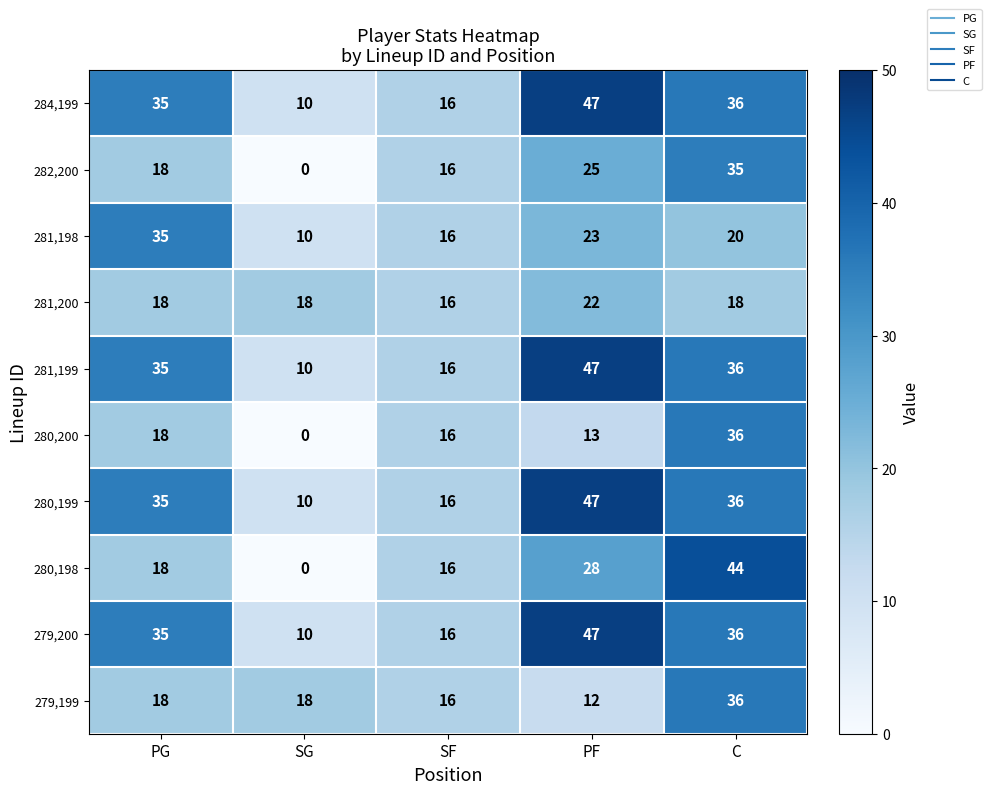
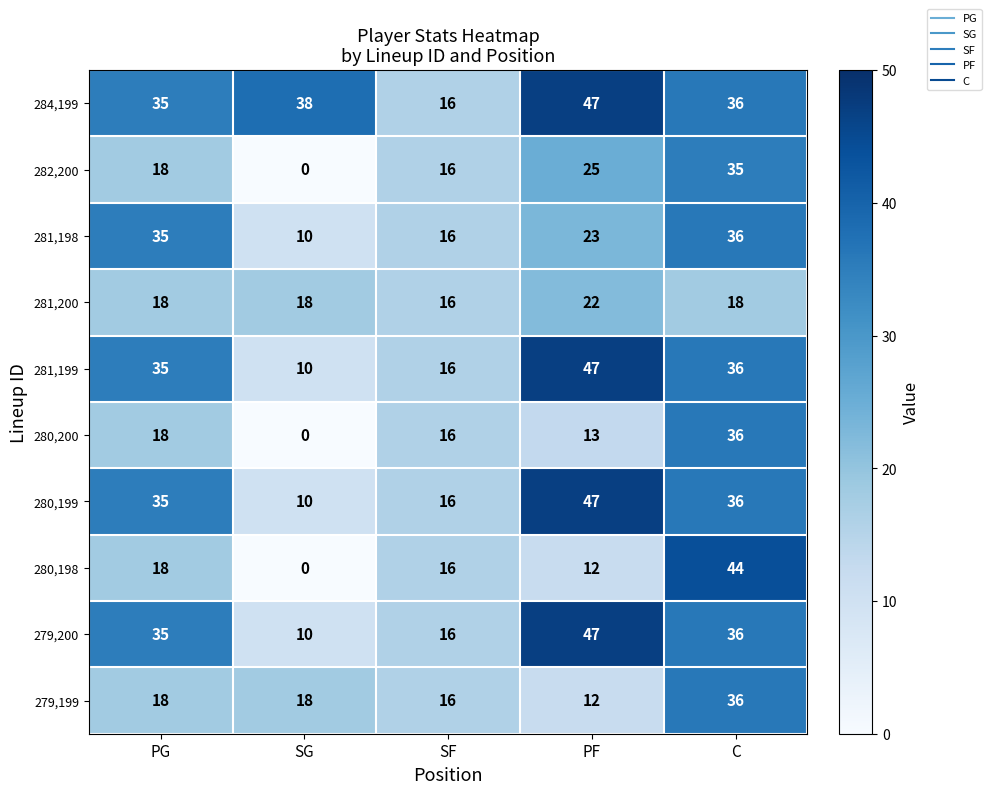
  {
    "284,199": {
      "PG": 35,
-     "SG": 10,
+     "SG": 38,
      "SF": 16,
      "PF": 47,
      "C": 36
    },
    "282,200": {
      "PG": 18,
      "SG": 0,
      "SF": 16,
      "PF": 25,
      "C": 35
    },
    "281,198": {
      "PG": 35,
      "SG": 10,
      "SF": 16,
      "PF": 23,
-     "C": 20
+     "C": 36
    },
    "281,200": {
      "PG": 18,
      "SG": 18,
      "SF": 16,
      "PF": 22,
      "C": 18
    },
    "281,199": {
      "PG": 35,
      "SG": 10,
      "SF": 16,
      "PF": 47,
      "C": 36
    },
    "280,200": {
      "PG": 18,
      "SG": 0,
      "SF": 16,
      "PF": 13,
      "C": 36
    },
    "280,199": {
      "PG": 35,
      "SG": 10,
      "SF": 16,
      "PF": 47,
      "C": 36
    },
    "280,198": {
      "PG": 18,
      "SG": 0,
      "SF": 16,
-     "PF": 28,
+     "PF": 12,
      "C": 44
    },
    "279,200": {
      "PG": 35,
      "SG": 10,
      "SF": 16,
      "PF": 47,
      "C": 36
    },
    "279,199": {
      "PG": 18,
      "SG": 18,
      "SF": 16,
      "PF": 12,
      "C": 36
    }
  }
